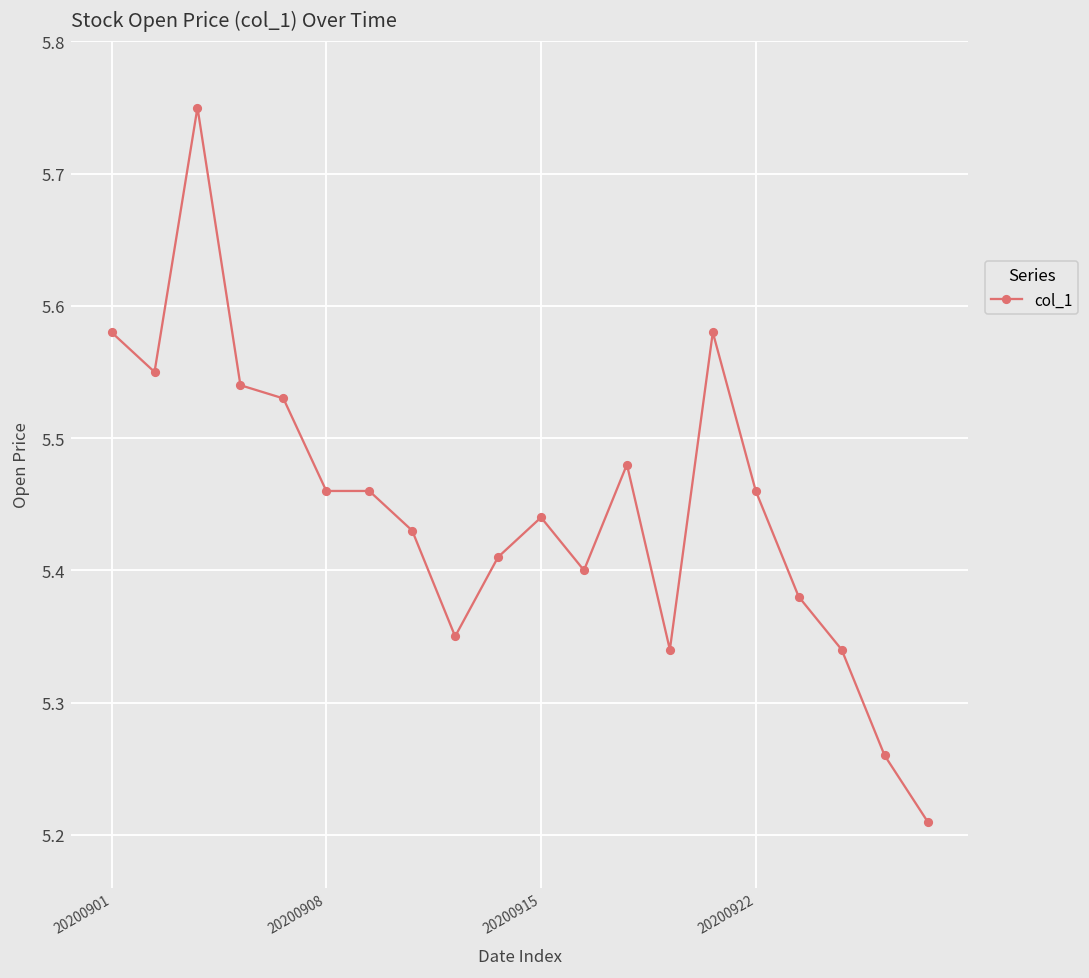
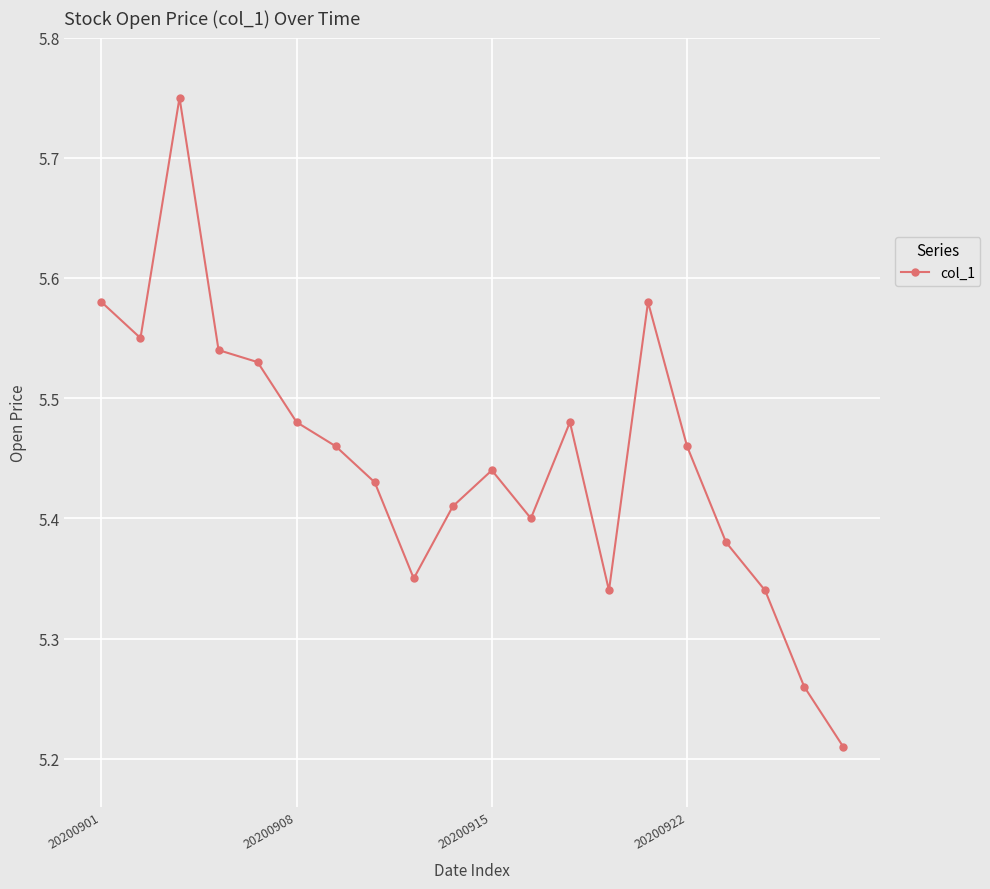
  {
    "20200901": 5.58,
-   "20200908": 5.46,
+   "20200908": 5.48,
    "20200915": 5.44,
    "20200922": 5.46
  }
